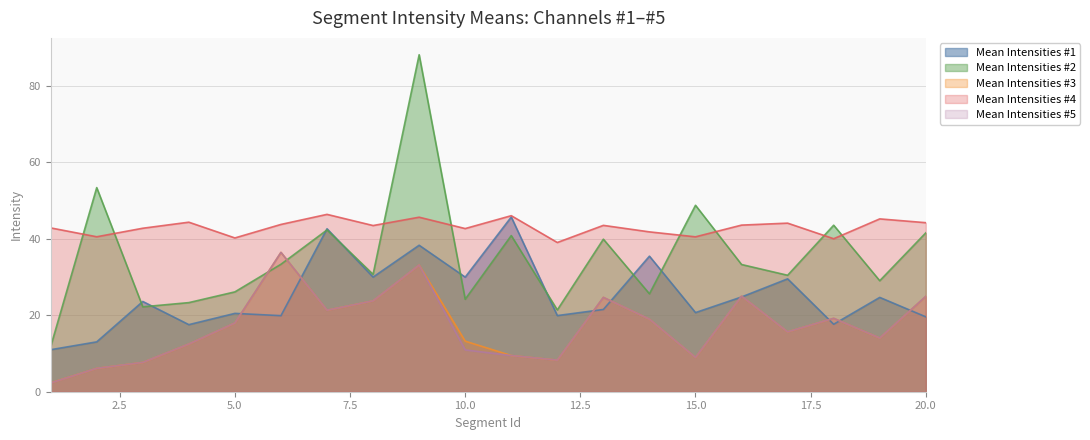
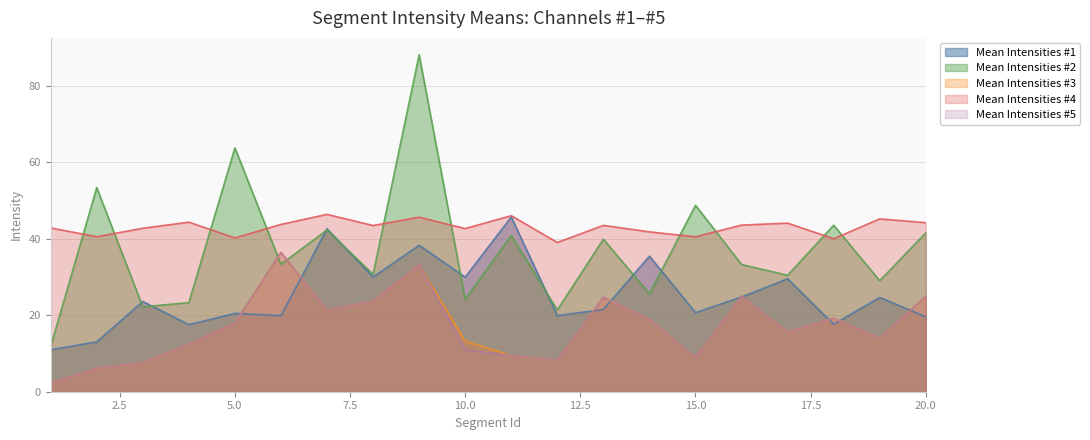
  {
    "Mean Intensities #1": {
      "5.0": 20,
      "10.0": 30,
      "15.0": 21,
      "20.0": 20
    },
    "Mean Intensities #2": {
-     "5.0": 26,
+     "5.0": 64,
      "10.0": 24,
      "15.0": 49,
      "20.0": 42
    }
  }
